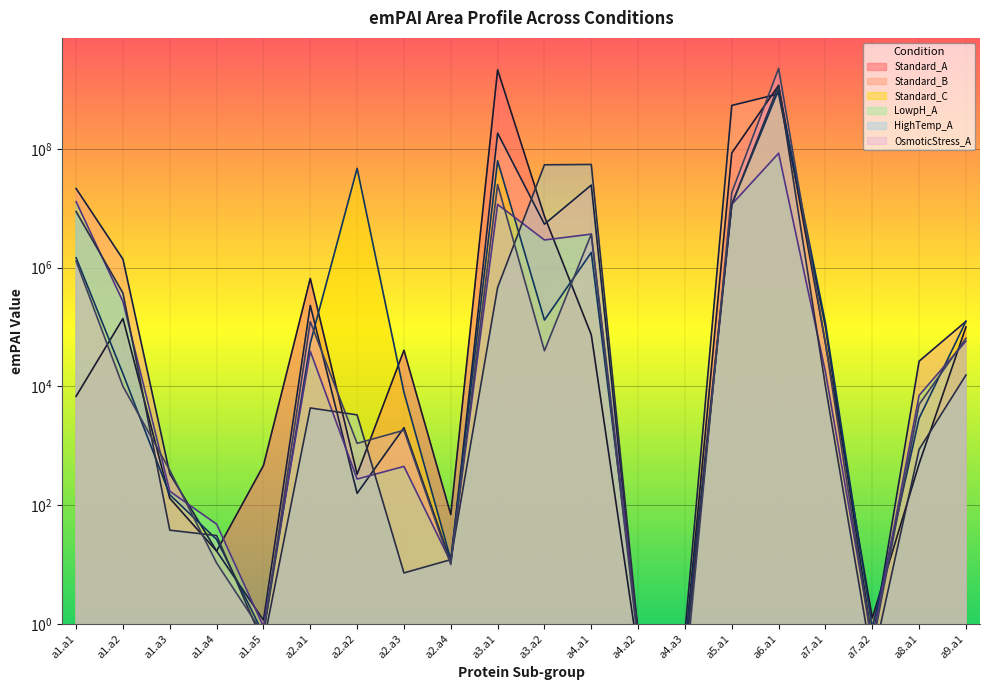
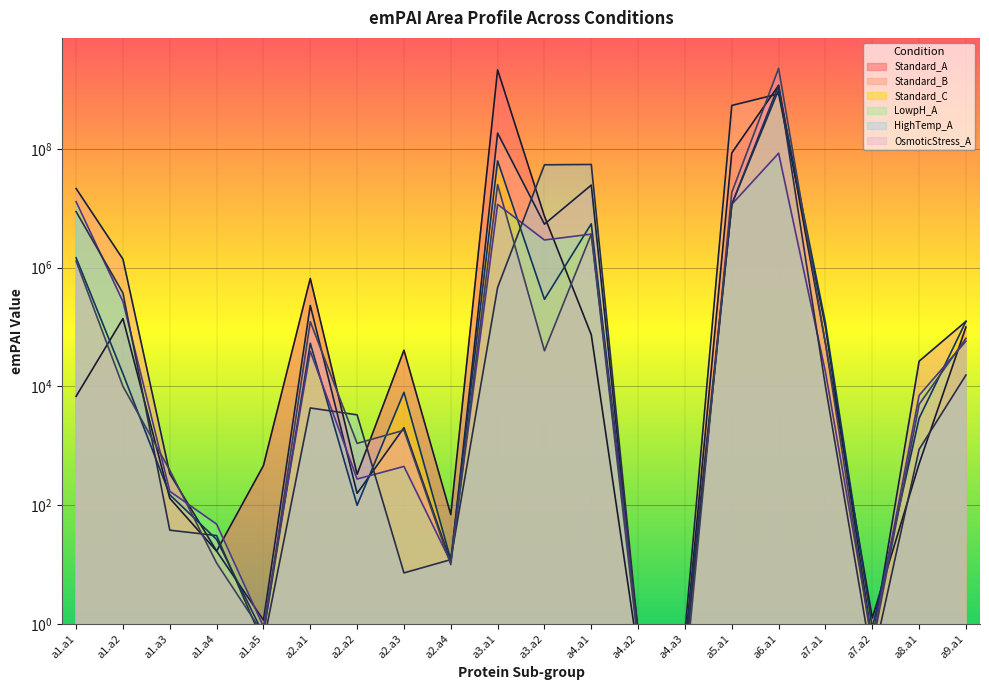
  {
    "Standard_C": {
      "a1.a1": 1500000,
      "a1.a2": 16000,
      "a1.a3": 150,
      "a1.a4": 30,
      "a2.a1": 50000,
-     "a2.a2": 50000000,
+     "a2.a2": 100,
      "a2.a3": 8000,
      "a3.a1": 60000000,
-     "a3.a2": 130000,
-     "a4.a1": 1800000,
+     "a3.a2": 300000,
+     "a4.a1": 5000000,
      "a6.a1": 1000000000,
      "a7.a1": 120000,
      "a8.a1": 3000
    }
  }
